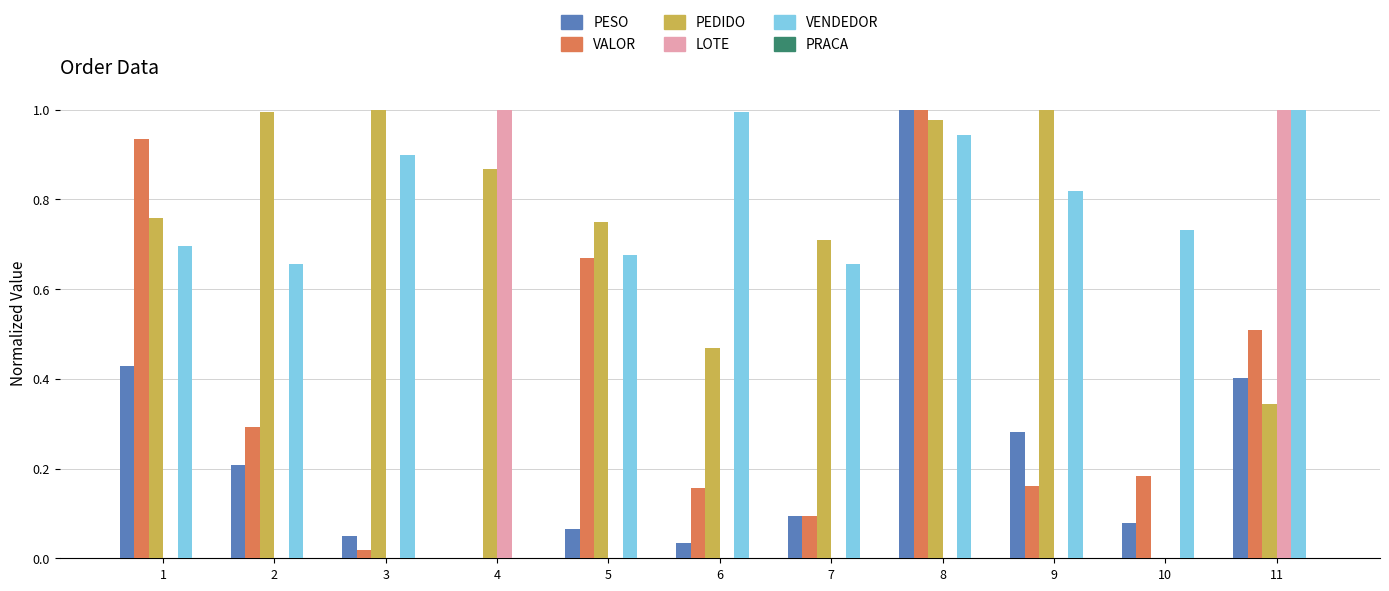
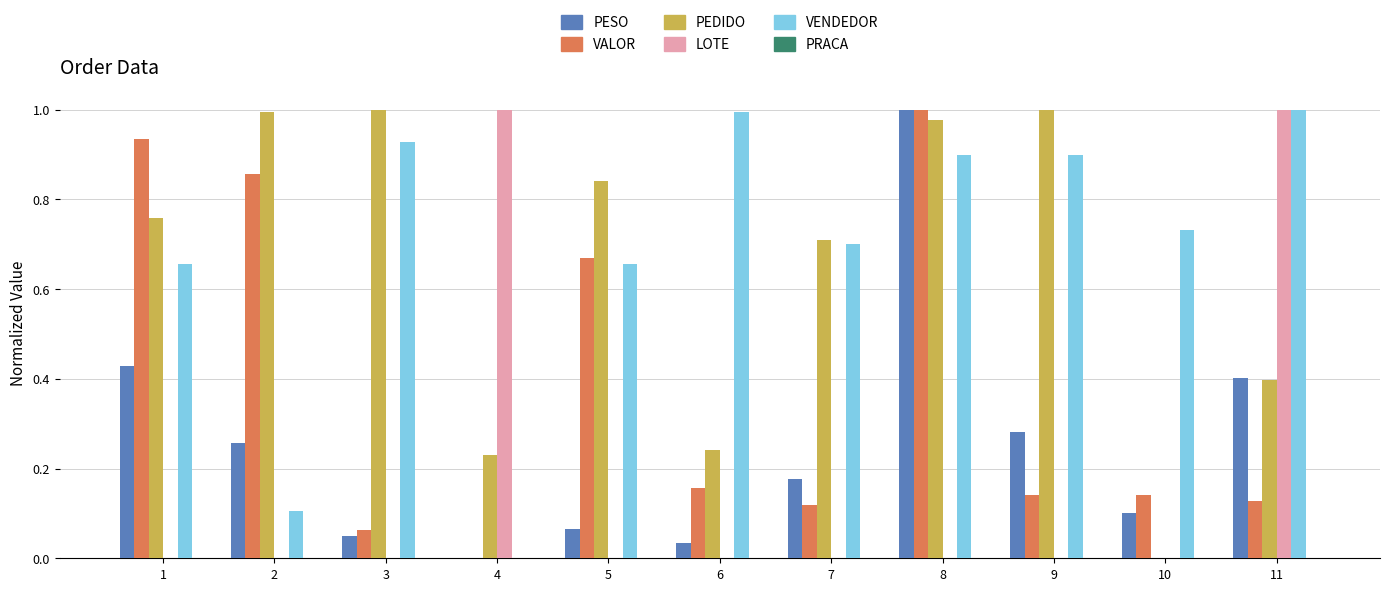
  {
    "PESO": {
      "1": 0.43,
-     "2": 0.21,
+     "2": 0.26,
      "3": 0.05,
      "4": 0.00,
      "5": 0.07,
      "6": 0.03,
-     "7": 0.09,
+     "7": 0.18,
      "8": 1.00,
      "9": 0.28,
-     "10": 0.08,
+     "10": 0.10,
      "11": 0.40
    },
    "VALOR": {
      "1": 0.94,
-     "2": 0.29,
-     "3": 0.02,
+     "2": 0.86,
+     "3": 0.06,
      "4": 0.00,
      "5": 0.67,
      "6": 0.16,
-     "7": 0.09,
+     "7": 0.12,
      "8": 1.00,
-     "9": 0.16,
-     "10": 0.18,
-     "11": 0.51
+     "9": 0.14,
+     "10": 0.14,
+     "11": 0.13
    },
    "PEDIDO": {
      "1": 0.76,
      "2": 0.99,
      "3": 1.00,
-     "4": 0.87,
-     "5": 0.75,
-     "6": 0.47,
+     "4": 0.23,
+     "5": 0.84,
+     "6": 0.24,
      "7": 0.71,
      "8": 0.98,
      "9": 1.00,
      "10": 0.00,
-     "11": 0.34
+     "11": 0.40
    },
    "LOTE": {
      "1": 0.00,
      "2": 0.00,
      "3": 0.00,
      "4": 1.00,
      "5": 0.00,
      "6": 0.00,
      "7": 0.00,
      "8": 0.00,
      "9": 0.00,
      "10": 0.00,
      "11": 1.00
    },
    "VENDEDOR": {
-     "1": 0.70,
-     "2": 0.66,
-     "3": 0.90,
+     "1": 0.66,
+     "2": 0.11,
+     "3": 0.93,
      "4": 0.00,
-     "5": 0.68,
+     "5": 0.66,
      "6": 0.99,
-     "7": 0.66,
-     "8": 0.94,
-     "9": 0.82,
+     "7": 0.70,
+     "8": 0.90,
+     "9": 0.90,
      "10": 0.73,
      "11": 1.00
    },
    "PRACA": {
      "1": 0.00,
      "2": 0.00,
      "3": 0.00,
      "4": 0.00,
      "5": 0.00,
      "6": 0.00,
      "7": 0.00,
      "8": 0.00,
      "9": 0.00,
      "10": 0.00,
      "11": 0.00
    }
  }
